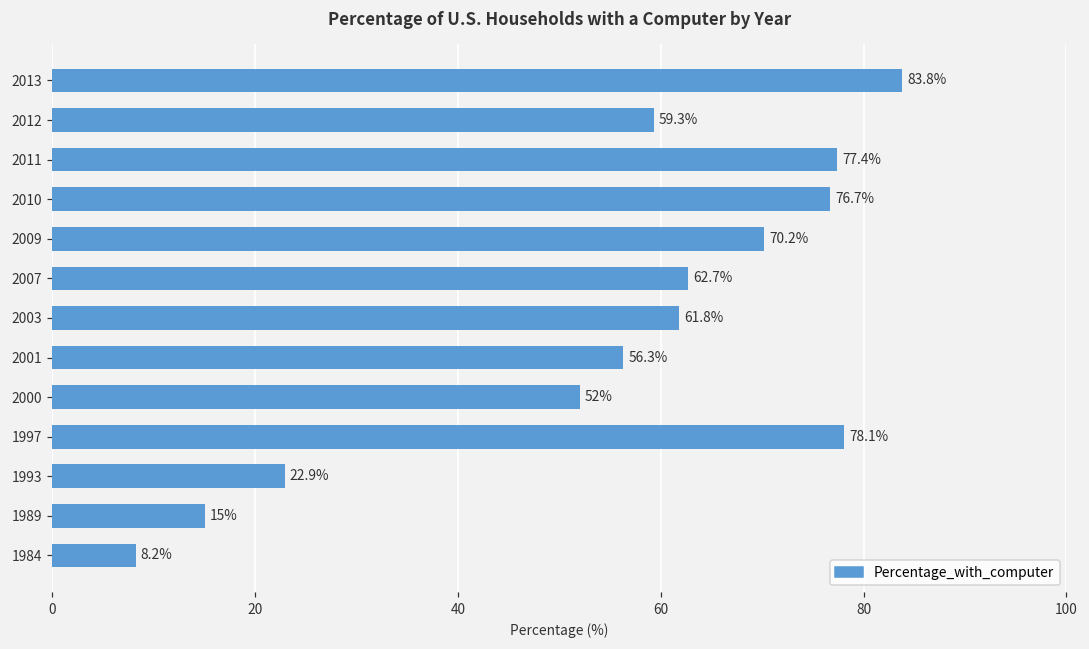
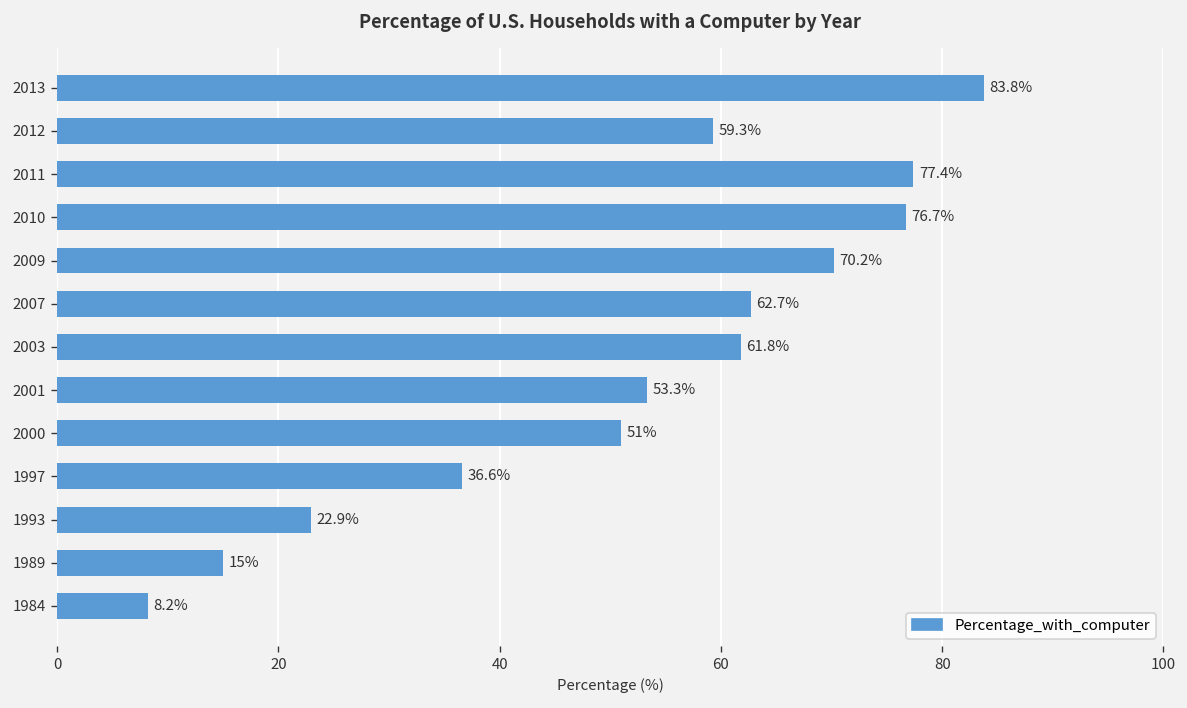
  {
    "2013": "83.8%",
    "2012": "59.3%",
    "2011": "77.4%",
    "2010": "76.7%",
    "2009": "70.2%",
    "2007": "62.7%",
    "2003": "61.8%",
-   "2001": "56.3%",
-   "2000": "52%",
-   "1997": "78.1%",
+   "2001": "53.3%",
+   "2000": "51%",
+   "1997": "36.6%",
    "1993": "22.9%",
    "1989": "15%",
    "1984": "8.2%"
  }
